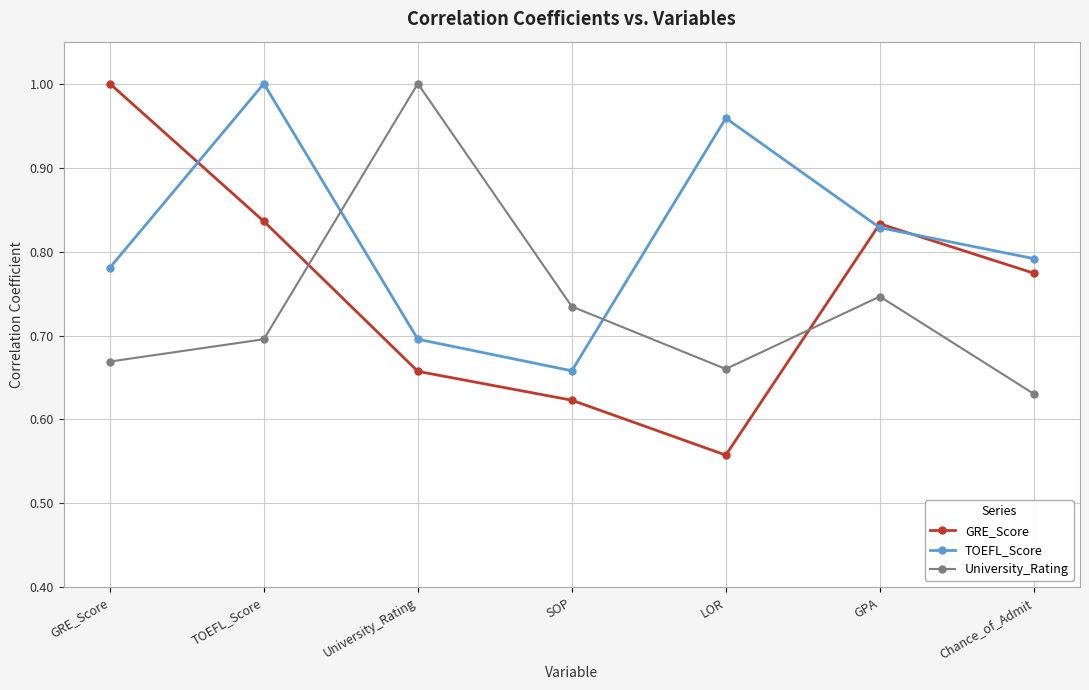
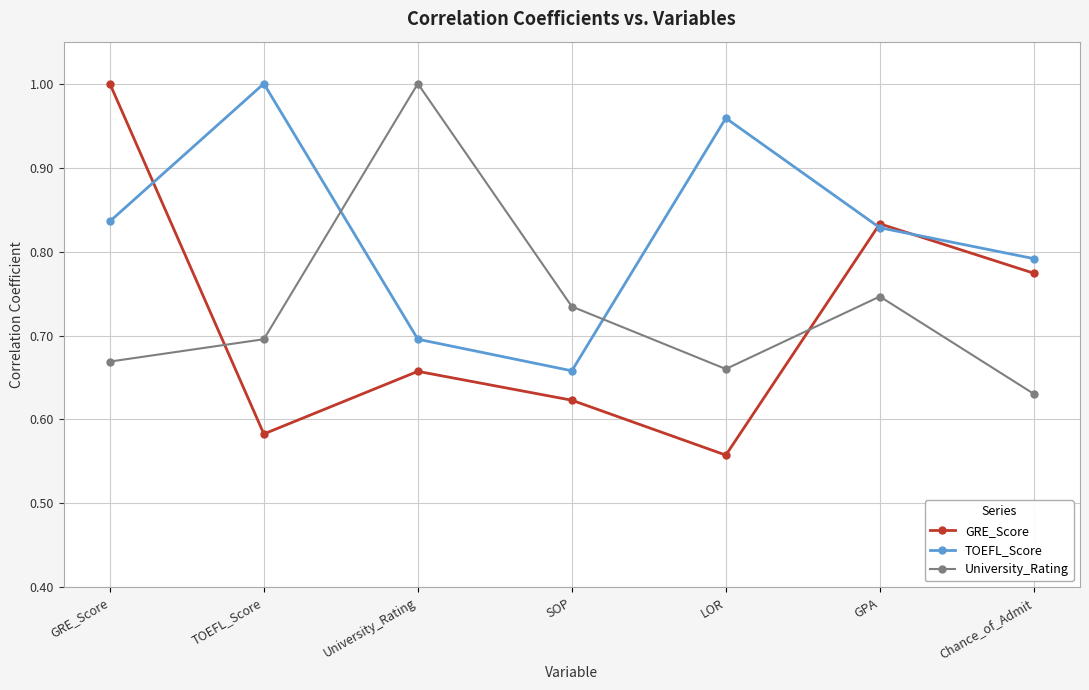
  {
    "GRE_Score": {
      "GRE_Score": 1.00,
-     "TOEFL_Score": 0.84,
+     "TOEFL_Score": 0.58,
      "University_Rating": 0.66,
      "SOP": 0.62,
      "LOR": 0.56,
      "GPA": 0.83,
      "Chance_of_Admit": 0.77
    },
    "TOEFL_Score": {
-     "GRE_Score": 0.78,
+     "GRE_Score": 0.84,
      "TOEFL_Score": 1.00,
      "University_Rating": 0.70,
      "SOP": 0.66,
      "LOR": 0.96,
      "GPA": 0.83,
      "Chance_of_Admit": 0.79
    },
    "University_Rating": {
      "GRE_Score": 0.67,
      "TOEFL_Score": 0.70,
      "University_Rating": 1.00,
      "SOP": 0.73,
      "LOR": 0.66,
      "GPA": 0.75,
      "Chance_of_Admit": 0.63
    }
  }
